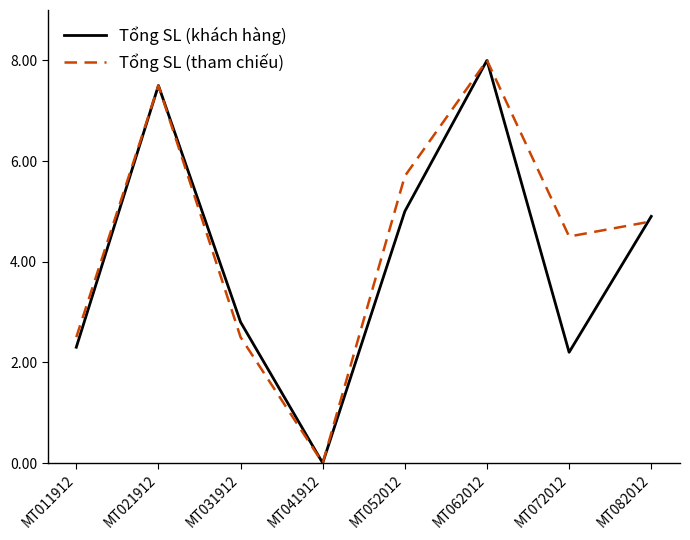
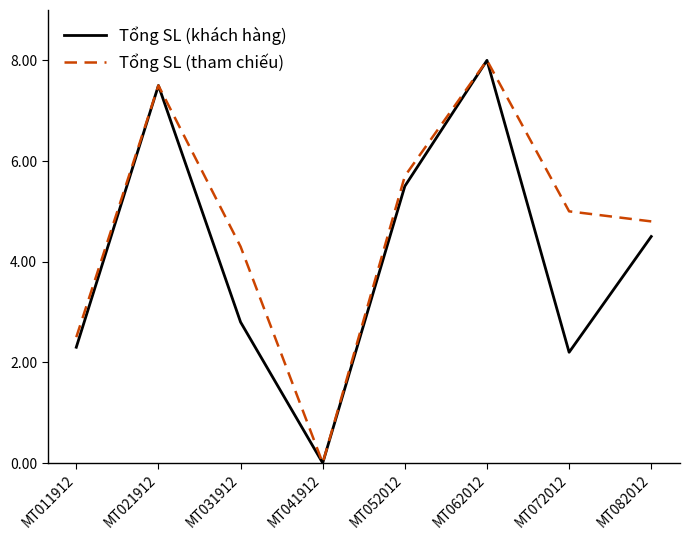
  {
    "Tổng SL (khách hàng)": {
      "MT011912": 2.3,
      "MT031912": 2.8,
-     "MT052012": 5.0,
+     "MT052012": 5.5,
      "MT072012": 2.2,
-     "MT082012": 4.9
+     "MT082012": 4.5
    },
    "Tổng SL (tham chiếu)": {
      "MT011912": 2.5,
-     "MT031912": 2.5,
+     "MT031912": 4.3,
      "MT052012": 5.7,
-     "MT072012": 4.5,
+     "MT072012": 5.0,
      "MT082012": 4.8
    }
  }
